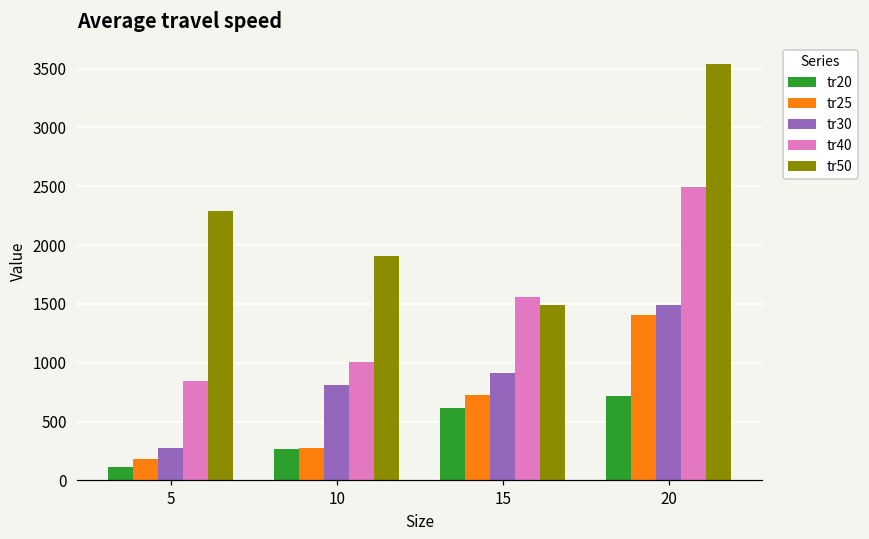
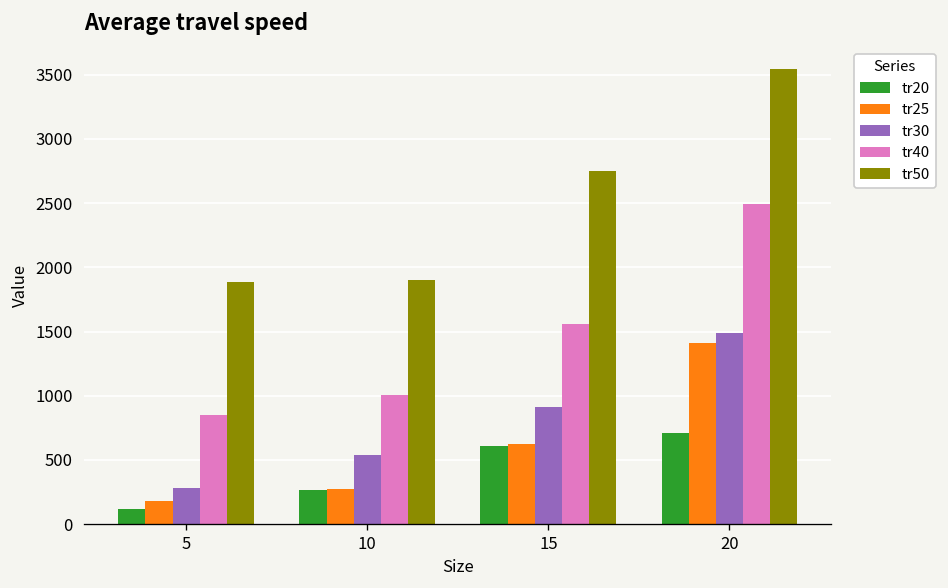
  {
    "tr20": {
      "5": 120,
      "10": 270,
      "15": 610,
      "20": 710
    },
    "tr25": {
      "5": 180,
      "10": 280,
-     "15": 720,
+     "15": 620,
      "20": 1410
    },
    "tr30": {
      "5": 280,
-     "10": 810,
+     "10": 540,
      "15": 910,
      "20": 1490
    },
    "tr40": {
      "5": 850,
      "10": 1000,
      "15": 1560,
      "20": 2490
    },
    "tr50": {
-     "5": 2290,
+     "5": 1880,
      "10": 1910,
-     "15": 1490,
+     "15": 2750,
      "20": 3540
    }
  }
